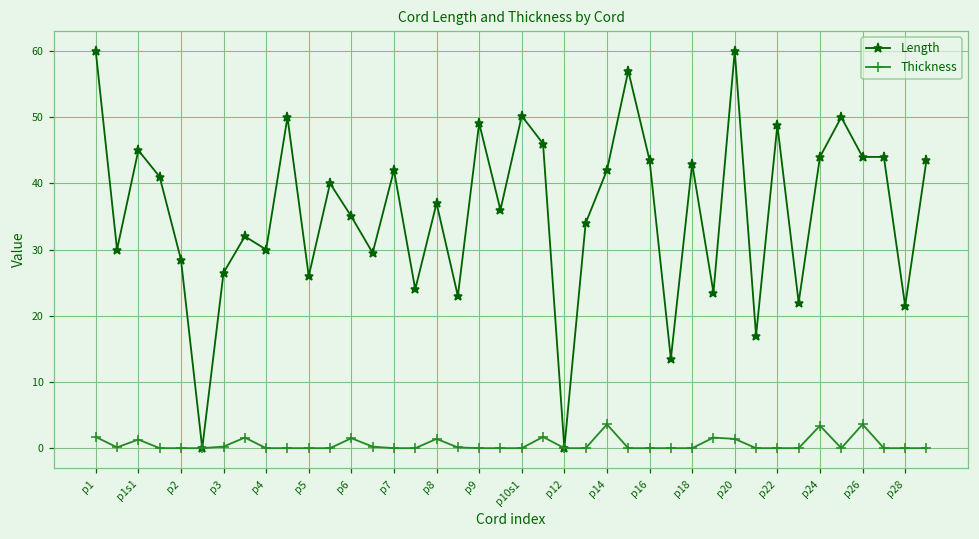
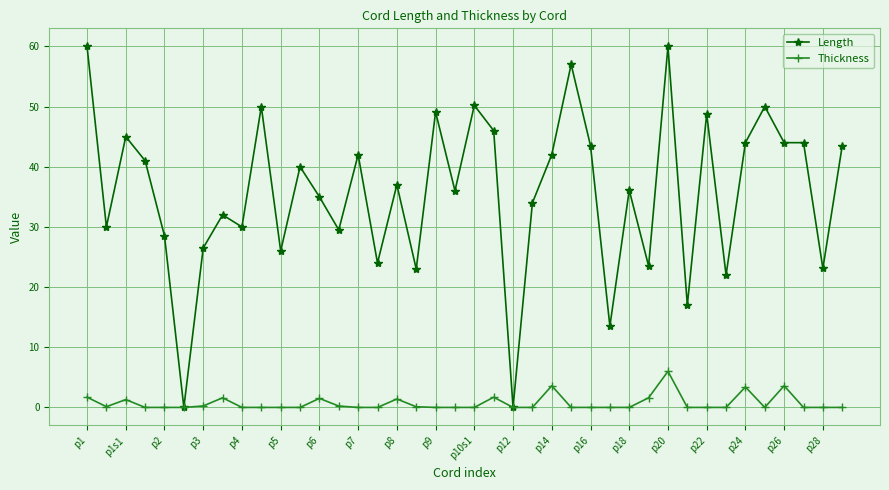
  {
    "Length": {
      "p1s1": 45,
      "p9": 49,
      "p10s1": 50,
      "p14": 42,
      "p16": 44,
-     "p18": 43,
+     "p18": 36,
      "p20": 60,
      "p22": 49,
      "p24": 44,
      "p26": 44,
-     "p28": 22
+     "p28": 23
    },
    "Thickness": {
      "p1s1": 1,
      "p9": 0,
      "p10s1": 0,
      "p14": 4,
      "p16": 0,
      "p18": 0,
-     "p20": 1,
+     "p20": 6,
      "p22": 0,
      "p24": 3,
      "p26": 4,
      "p28": 0
    }
  }
